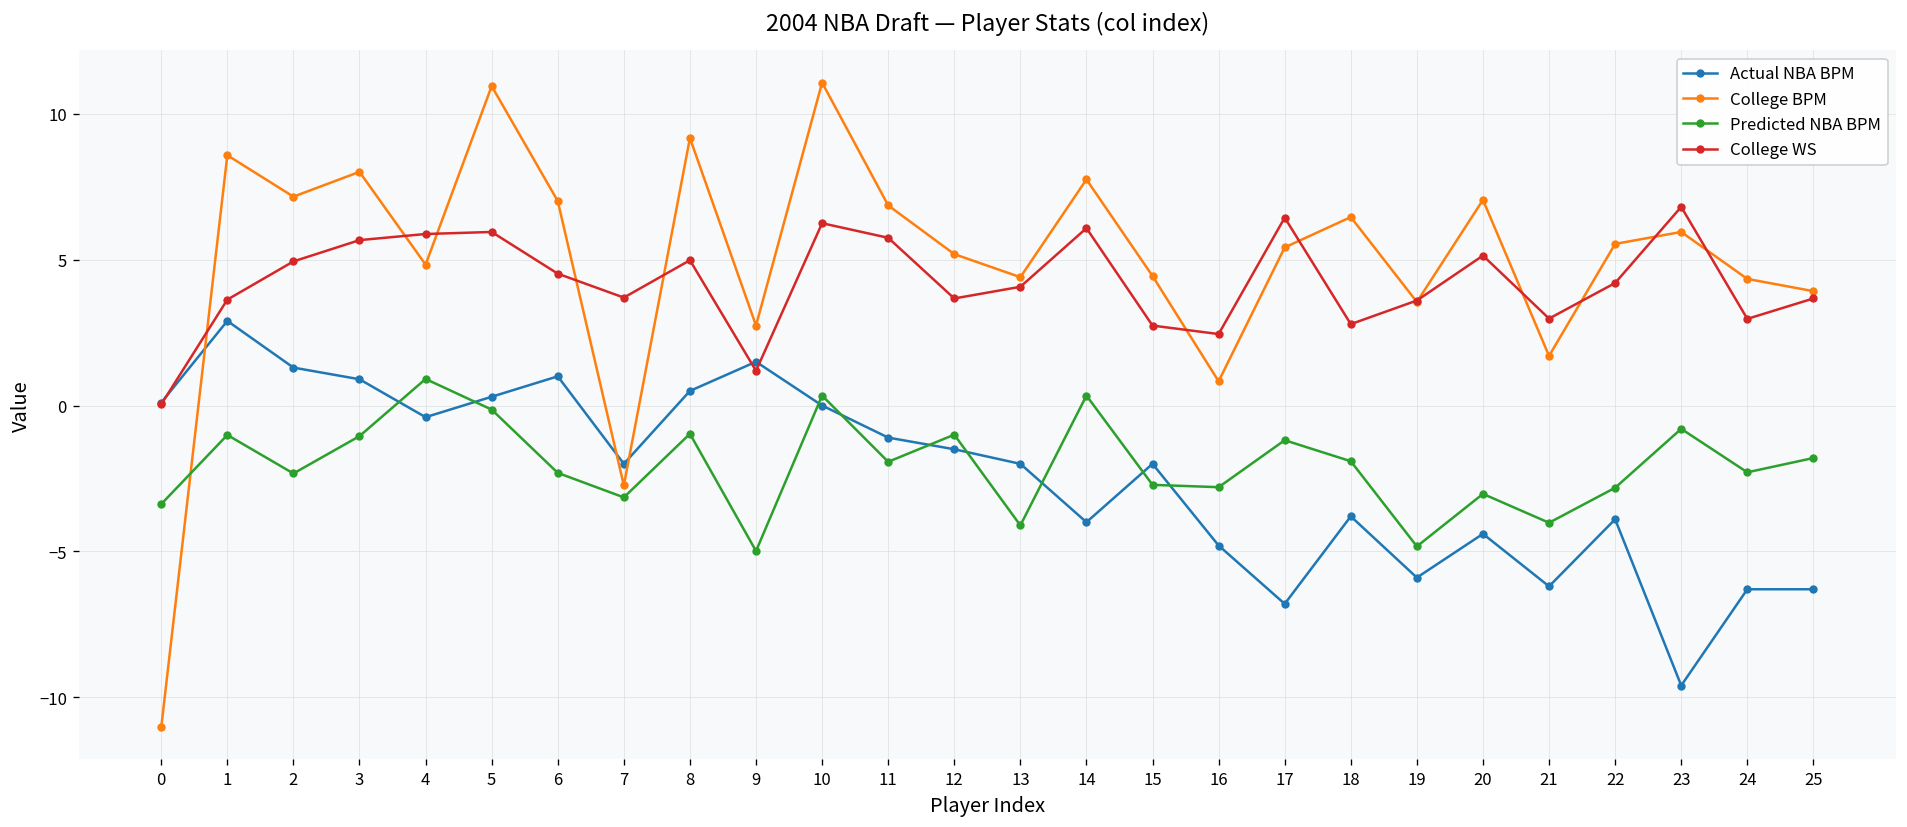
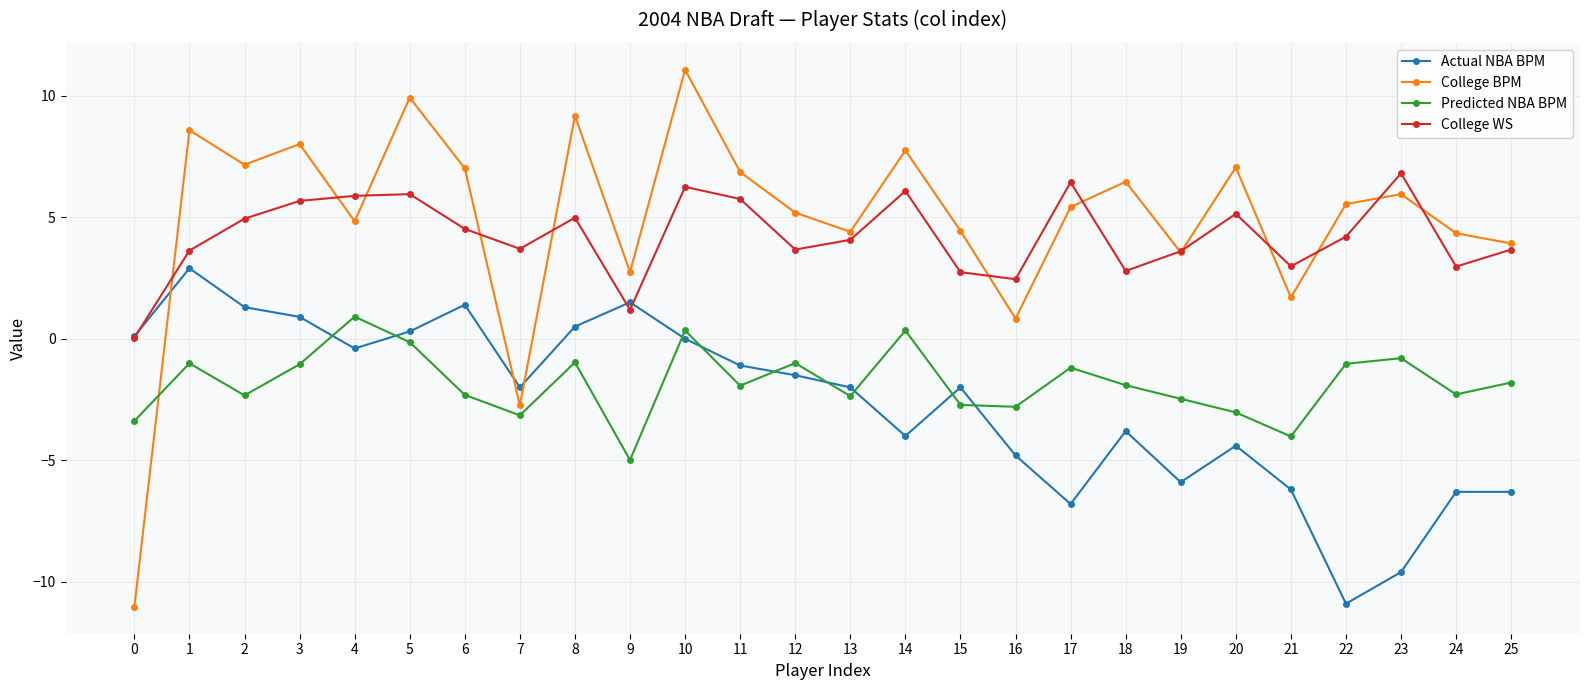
  {
    "Actual NBA BPM": {
      "1": 2.9,
      "2": 1.3,
      "3": 0.9,
      "4": -0.4,
      "5": 0.3,
-     "6": 1.0,
+     "6": 1.4,
      "7": -2.0,
      "8": 0.5,
      "9": 1.5,
      "10": 0.0,
      "11": -1.1,
      "12": -1.5,
      "13": -2.0,
      "14": -4.0,
      "15": -2.0,
      "16": -4.8,
      "17": -6.8,
      "18": -3.8,
      "19": -5.9,
      "20": -4.4,
      "21": -6.2,
-     "22": -3.9,
+     "22": -10.9,
      "23": -9.6,
      "24": -6.3,
      "25": -6.3
    },
    "College BPM": {
      "0": -11.0,
      "1": 8.6,
      "2": 7.2,
      "3": 8.0,
      "4": 4.8,
-     "5": 11.0,
+     "5": 9.9,
      "6": 7.0,
      "7": -2.7,
      "8": 9.2,
      "9": 2.7,
      "10": 11.1,
      "11": 6.9,
      "12": 5.2,
      "13": 4.4,
      "14": 7.8,
      "15": 4.4,
      "16": 0.8,
      "17": 5.4,
      "18": 6.5,
      "20": 7.1,
      "21": 1.7,
      "22": 5.5,
      "23": 6.0,
      "24": 4.3,
      "25": 3.9
    },
    "Predicted NBA BPM": {
      "0": -3.4,
      "1": -1.0,
      "2": -2.3,
      "3": -1.1,
      "4": 0.9,
      "5": -0.1,
      "6": -2.3,
      "7": -3.2,
      "8": -1.0,
      "9": -5.0,
      "10": 0.3,
      "11": -1.9,
      "12": -1.0,
-     "13": -4.1,
+     "13": -2.4,
      "14": 0.3,
      "15": -2.7,
      "16": -2.8,
      "17": -1.2,
      "18": -1.9,
-     "19": -4.8,
+     "19": -2.5,
      "20": -3.0,
      "21": -4.0,
-     "22": -2.8,
+     "22": -1.0,
      "23": -0.8,
      "24": -2.3,
      "25": -1.8
    },
    "College WS": {
      "1": 3.6,
      "2": 4.9,
      "3": 5.7,
      "4": 5.9,
      "5": 6.0,
      "6": 4.5,
      "7": 3.7,
      "8": 5.0,
      "9": 1.2,
      "10": 6.3,
      "11": 5.8,
      "12": 3.7,
      "13": 4.1,
      "14": 6.1,
      "15": 2.7,
      "16": 2.5,
      "17": 6.4,
      "18": 2.8,
      "20": 5.1,
      "21": 3.0,
      "22": 4.2,
      "23": 6.8,
      "24": 3.0,
      "25": 3.7
    }
  }
